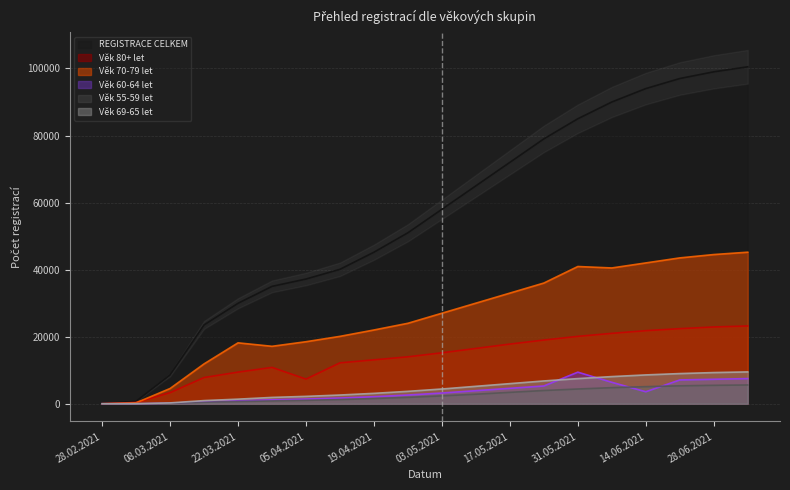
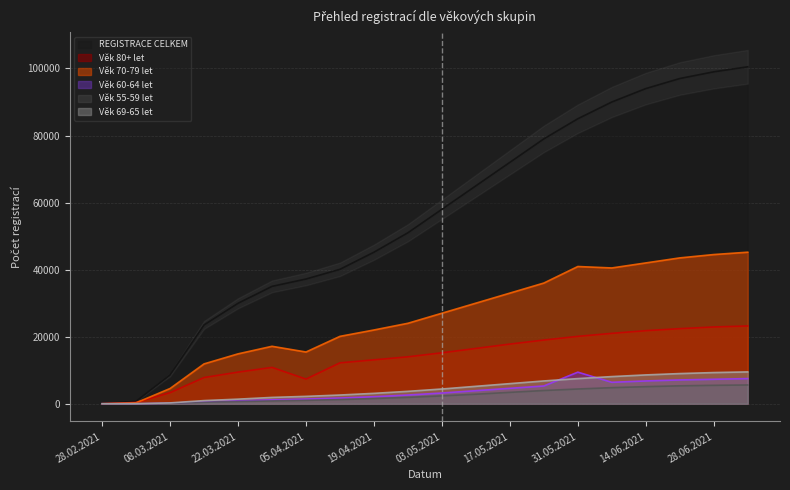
  {
    "Věk 80+ let": {
      "08.03.2021": 3000,
      "22.03.2021": 9000,
      "05.04.2021": 7000,
      "19.04.2021": 13000,
      "03.05.2021": 15000,
      "17.05.2021": 18000,
      "31.05.2021": 20000,
      "14.06.2021": 22000,
      "28.06.2021": 23000
    },
    "Věk 70-79 let": {
      "08.03.2021": 5000,
-     "22.03.2021": 18000,
-     "05.04.2021": 19000,
+     "22.03.2021": 15000,
+     "05.04.2021": 15000,
      "19.04.2021": 22000,
      "03.05.2021": 27000,
      "17.05.2021": 33000,
      "31.05.2021": 41000,
      "14.06.2021": 42000,
      "28.06.2021": 45000
    },
    "Věk 60-64 let": {
      "03.05.2021": 3000,
      "17.05.2021": 5000,
      "31.05.2021": 9000,
-     "14.06.2021": 4000,
+     "14.06.2021": 7000,
      "28.06.2021": 7000
    },
    "Věk 69-65 let": {
      "05.04.2021": 2000,
      "19.04.2021": 3000,
      "03.05.2021": 4000,
      "17.05.2021": 6000,
      "31.05.2021": 8000,
      "14.06.2021": 9000,
      "28.06.2021": 9000
    }
  }
